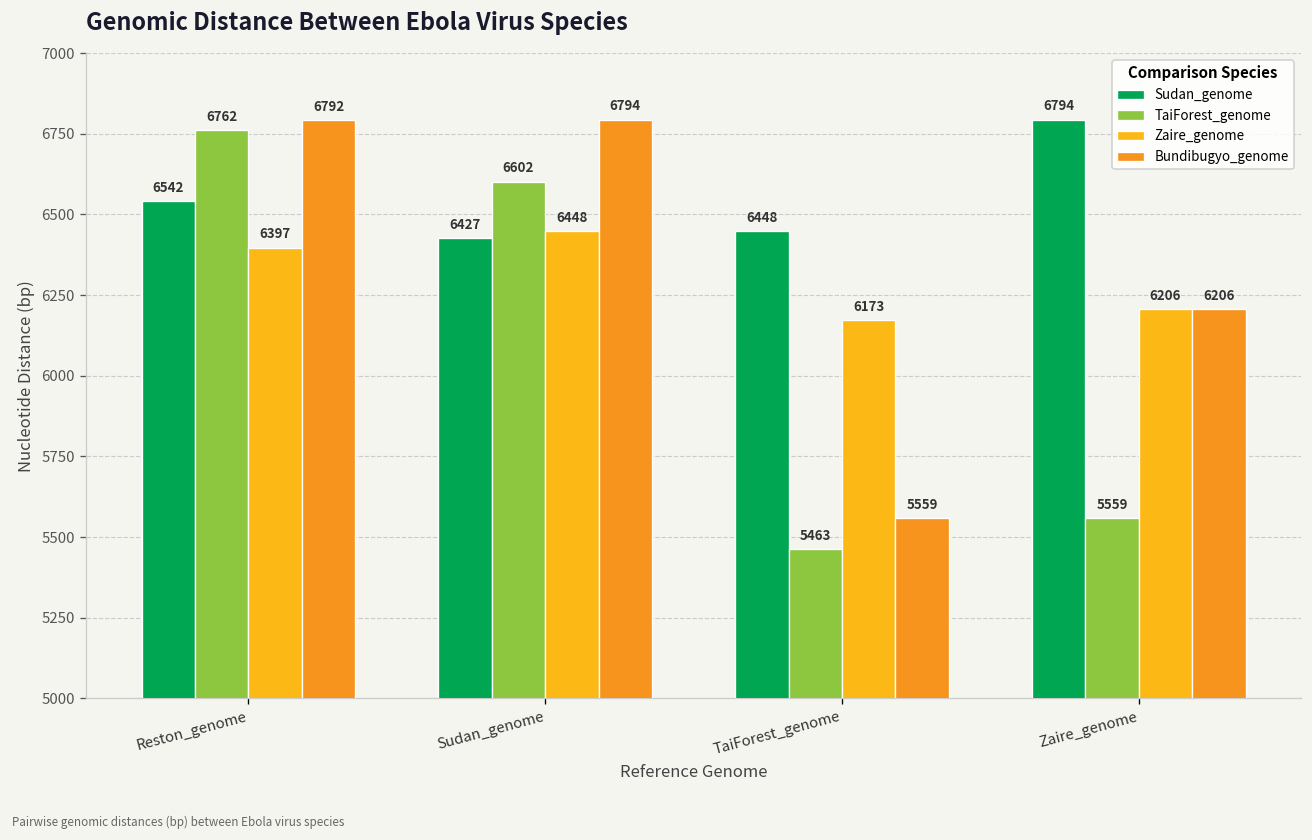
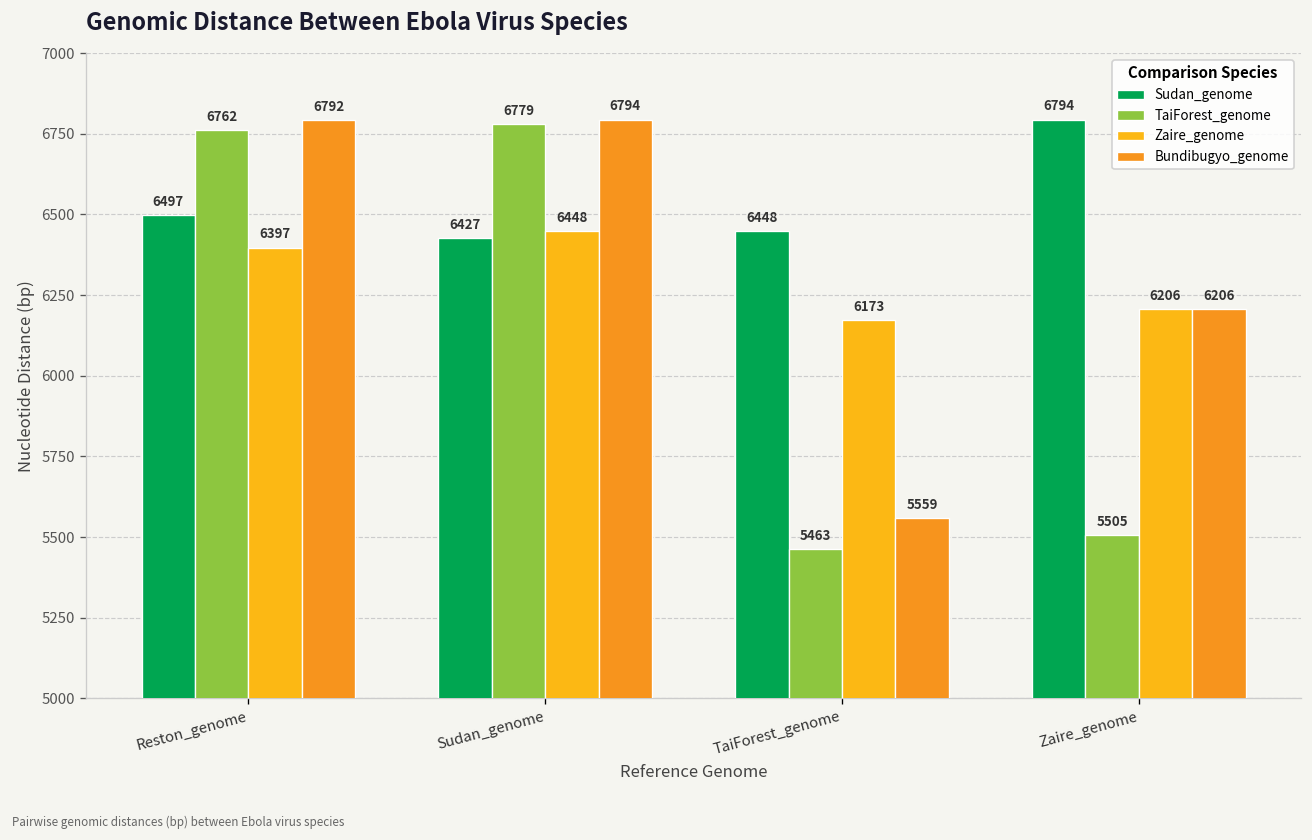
  {
    "Sudan_genome": {
-     "Reston_genome": 6542,
+     "Reston_genome": 6497,
      "Sudan_genome": 6427,
      "TaiForest_genome": 6448,
      "Zaire_genome": 6794
    },
    "TaiForest_genome": {
      "Reston_genome": 6762,
-     "Sudan_genome": 6602,
+     "Sudan_genome": 6779,
      "TaiForest_genome": 5463,
-     "Zaire_genome": 5559
+     "Zaire_genome": 5505
    }
  }
